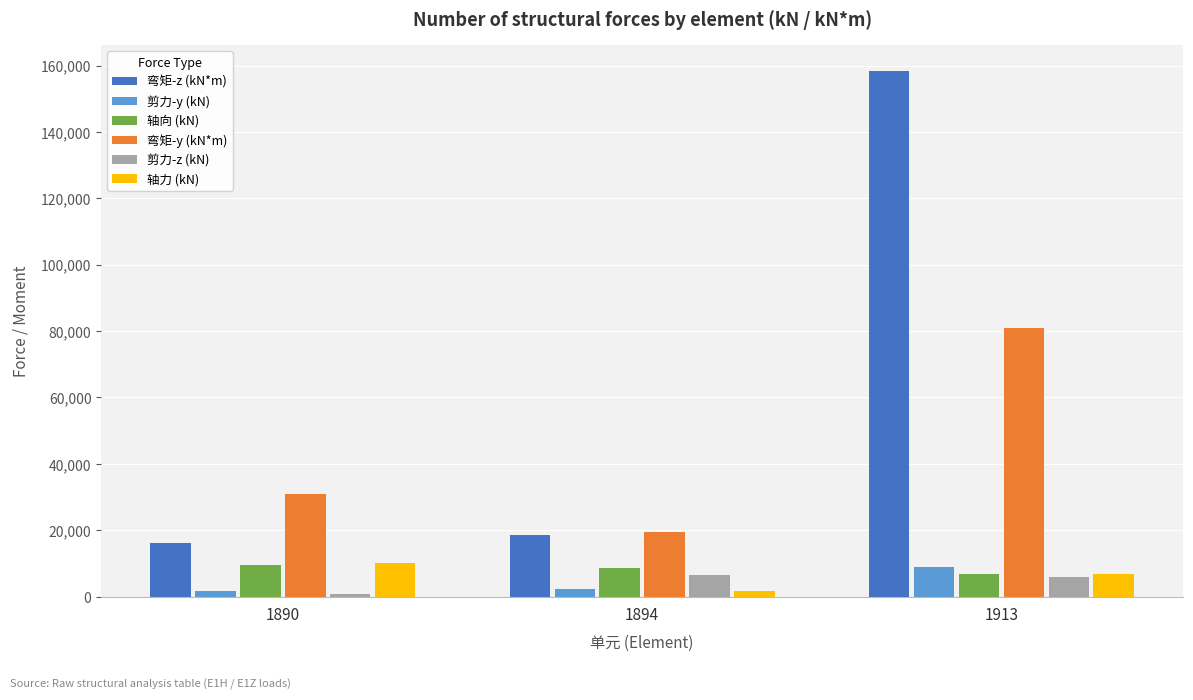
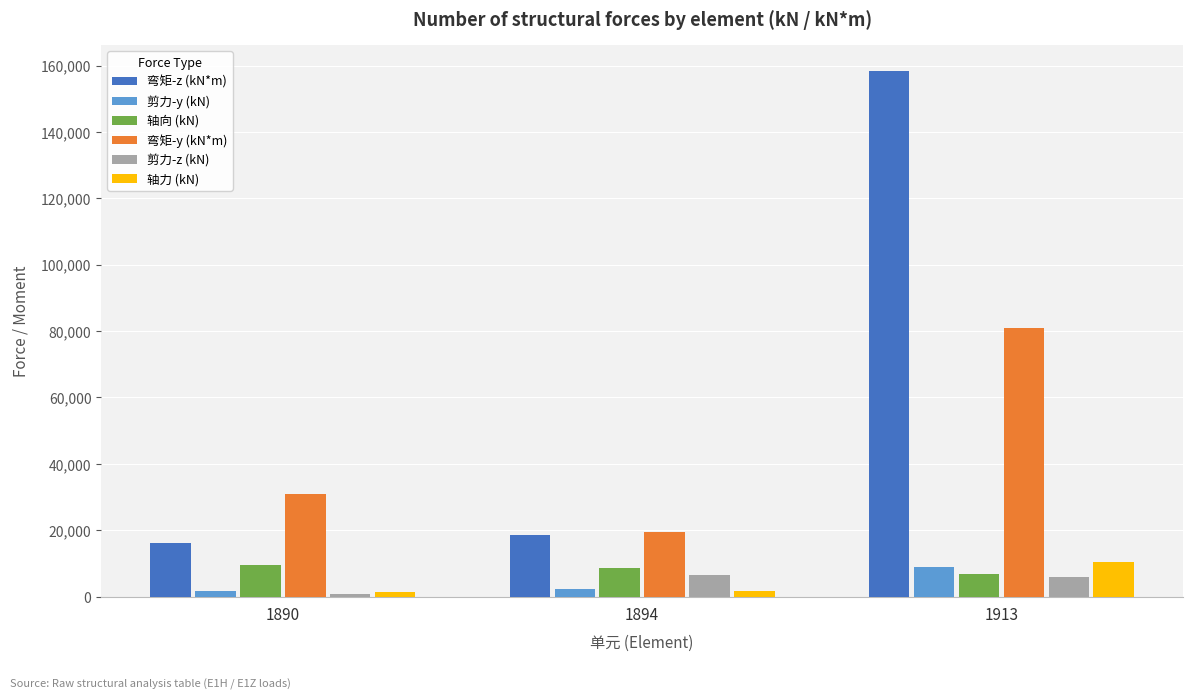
  {
    "轴向 (kN)": {
      "1890": "10,000",
      "1894": "9,000",
      "1913": "7,000"
    },
    "弯矩-y (kN*m)": {
      "1890": "31,000",
      "1894": "20,000",
      "1913": "81,000"
    },
    "剪力-z (kN)": {
      "1890": "1,000",
      "1894": "6,000",
      "1913": "6,000"
    },
    "轴力 (kN)": {
-     "1890": "10,000",
+     "1890": "1,000",
      "1894": "2,000",
-     "1913": "7,000"
+     "1913": "10,000"
    }
  }
